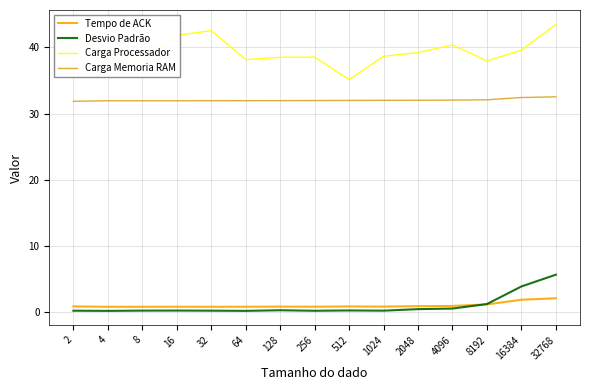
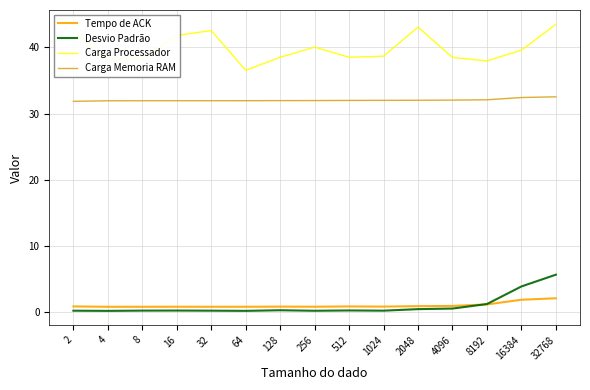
  {
    "Desvio Padrão": {
      "2": 0,
      "4": 0,
      "8": 0,
      "16": 0,
      "32": 0,
      "64": 0,
      "128": 0,
      "256": 0,
      "512": 0,
      "1024": 0,
      "2048": 1,
      "4096": 1,
      "16384": 4,
      "32768": 6
    },
    "Carga Processador": {
      "32": 43,
-     "64": 38,
+     "64": 37,
      "128": 38,
-     "256": 39,
-     "512": 35,
+     "256": 40,
+     "512": 38,
      "1024": 39,
-     "2048": 39,
-     "4096": 40,
+     "2048": 43,
+     "4096": 38,
      "8192": 38,
      "16384": 40,
      "32768": 43
    }
  }
